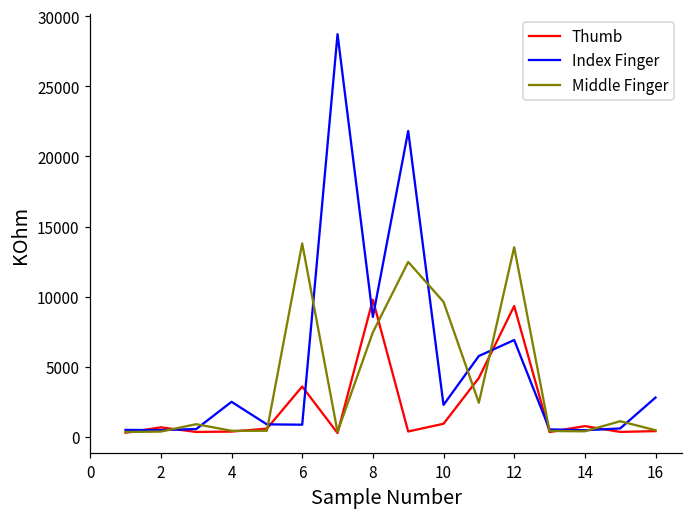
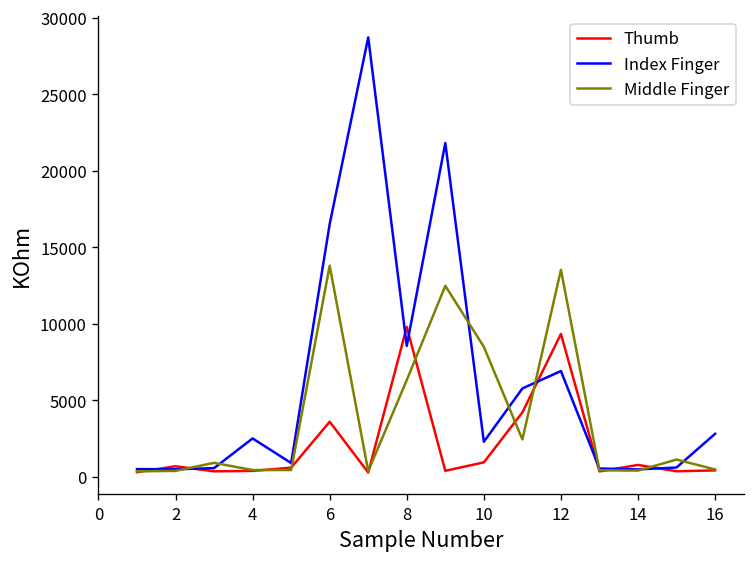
  {
    "Thumb": {
      "6": 3600,
      "8": 9800,
      "10": 900,
      "12": 9300,
      "14": 800
    },
    "Index Finger": {
      "4": 2500,
-     "6": 900,
+     "6": 16500,
      "8": 8600,
      "10": 2300,
      "12": 6900,
      "16": 2800
    },
    "Middle Finger": {
      "6": 13800,
-     "8": 7500,
-     "10": 9600,
+     "8": 6300,
+     "10": 8500,
      "12": 13500
    }
  }
